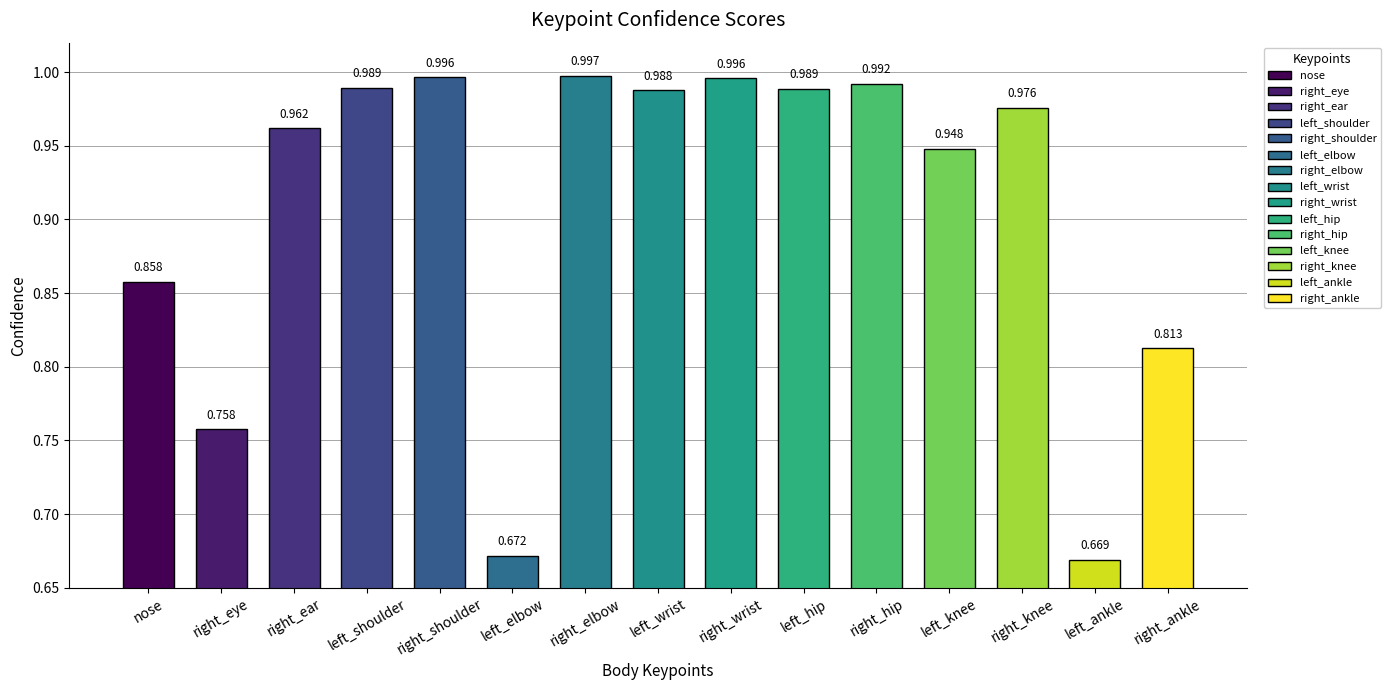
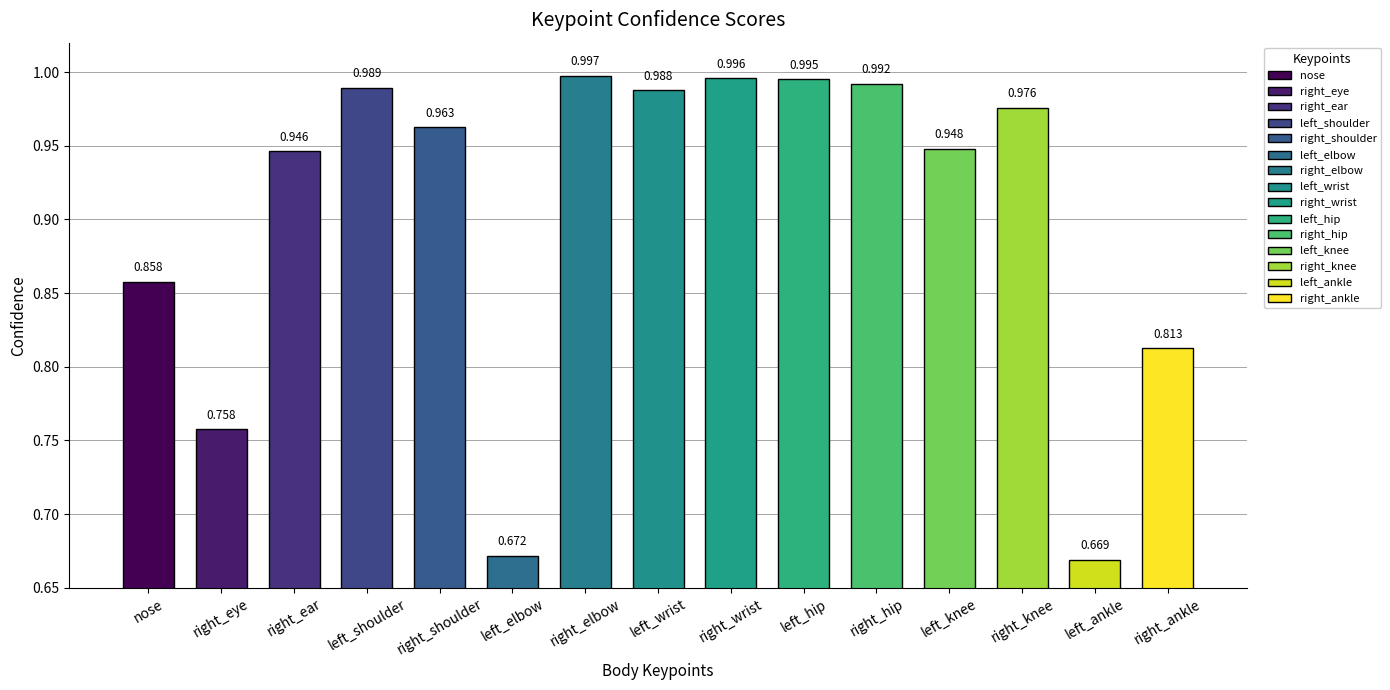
  {
    "nose": 0.858,
    "right_eye": 0.758,
-   "right_ear": 0.962,
+   "right_ear": 0.946,
    "left_shoulder": 0.989,
-   "right_shoulder": 0.996,
+   "right_shoulder": 0.963,
    "left_elbow": 0.672,
    "right_elbow": 0.997,
    "left_wrist": 0.988,
    "right_wrist": 0.996,
-   "left_hip": 0.989,
+   "left_hip": 0.995,
    "right_hip": 0.992,
    "left_knee": 0.948,
    "right_knee": 0.976,
    "left_ankle": 0.669,
    "right_ankle": 0.813
  }
